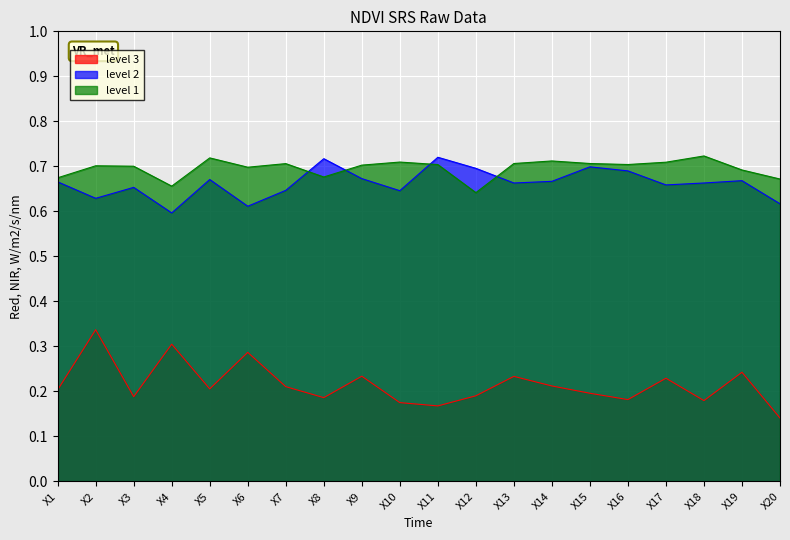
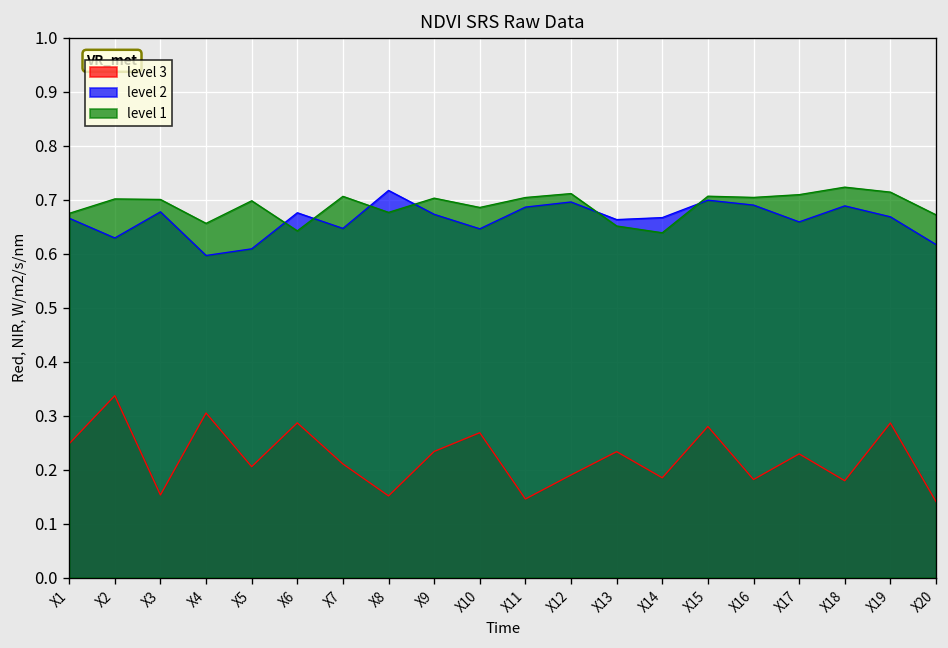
  {
    "level 3": {
-     "X1": 0.20,
+     "X1": 0.25,
      "X2": 0.34,
-     "X3": 0.19,
+     "X3": 0.15,
      "X4": 0.30,
      "X5": 0.21,
      "X6": 0.29,
      "X7": 0.21,
-     "X8": 0.19,
+     "X8": 0.15,
      "X9": 0.23,
-     "X10": 0.18,
-     "X11": 0.17,
+     "X10": 0.27,
+     "X11": 0.15,
      "X12": 0.19,
      "X13": 0.23,
-     "X14": 0.21,
-     "X15": 0.20,
+     "X14": 0.18,
+     "X15": 0.28,
      "X16": 0.18,
      "X17": 0.23,
      "X18": 0.18,
-     "X19": 0.24,
+     "X19": 0.29,
      "X20": 0.14
    },
    "level 2": {
      "X1": 0.67,
      "X2": 0.63,
-     "X3": 0.65,
+     "X3": 0.68,
      "X4": 0.60,
-     "X5": 0.67,
-     "X6": 0.61,
+     "X5": 0.61,
+     "X6": 0.68,
      "X7": 0.65,
      "X8": 0.72,
      "X9": 0.67,
      "X10": 0.65,
-     "X11": 0.72,
+     "X11": 0.69,
      "X12": 0.70,
      "X13": 0.66,
      "X14": 0.67,
      "X15": 0.70,
      "X16": 0.69,
      "X17": 0.66,
-     "X18": 0.66,
+     "X18": 0.69,
      "X19": 0.67,
      "X20": 0.62
    },
    "level 1": {
      "X1": 0.67,
      "X2": 0.70,
      "X3": 0.70,
      "X4": 0.66,
-     "X5": 0.72,
-     "X6": 0.70,
+     "X5": 0.70,
+     "X6": 0.64,
      "X7": 0.71,
      "X8": 0.68,
      "X9": 0.70,
-     "X10": 0.71,
+     "X10": 0.69,
      "X11": 0.70,
-     "X12": 0.64,
-     "X13": 0.71,
-     "X14": 0.71,
+     "X12": 0.71,
+     "X13": 0.65,
+     "X14": 0.64,
      "X15": 0.71,
      "X16": 0.70,
      "X17": 0.71,
      "X18": 0.72,
-     "X19": 0.69,
+     "X19": 0.71,
      "X20": 0.67
    }
  }
